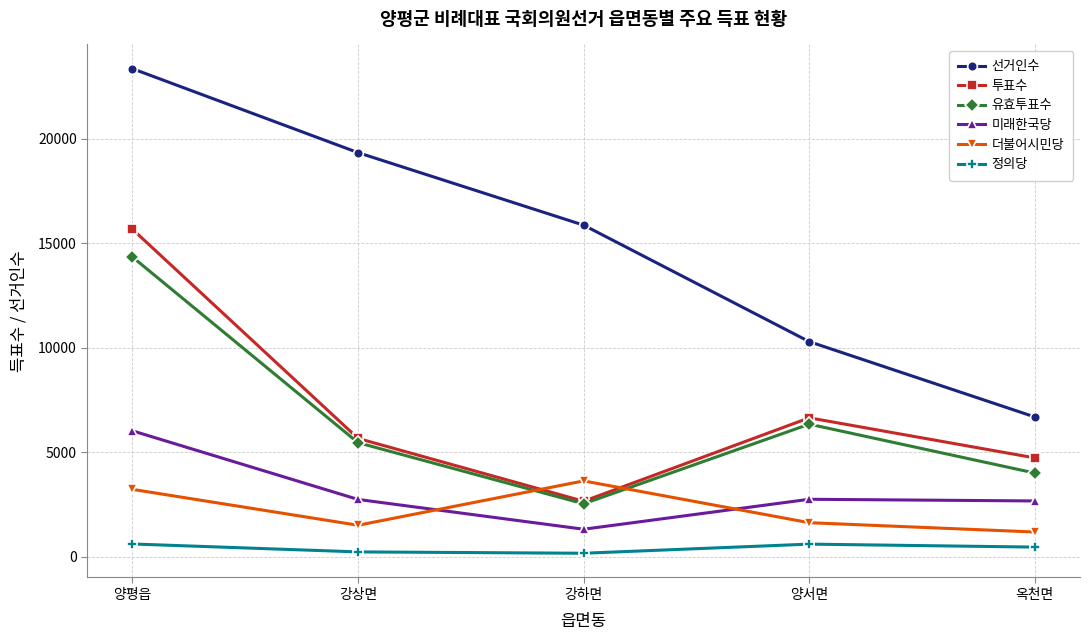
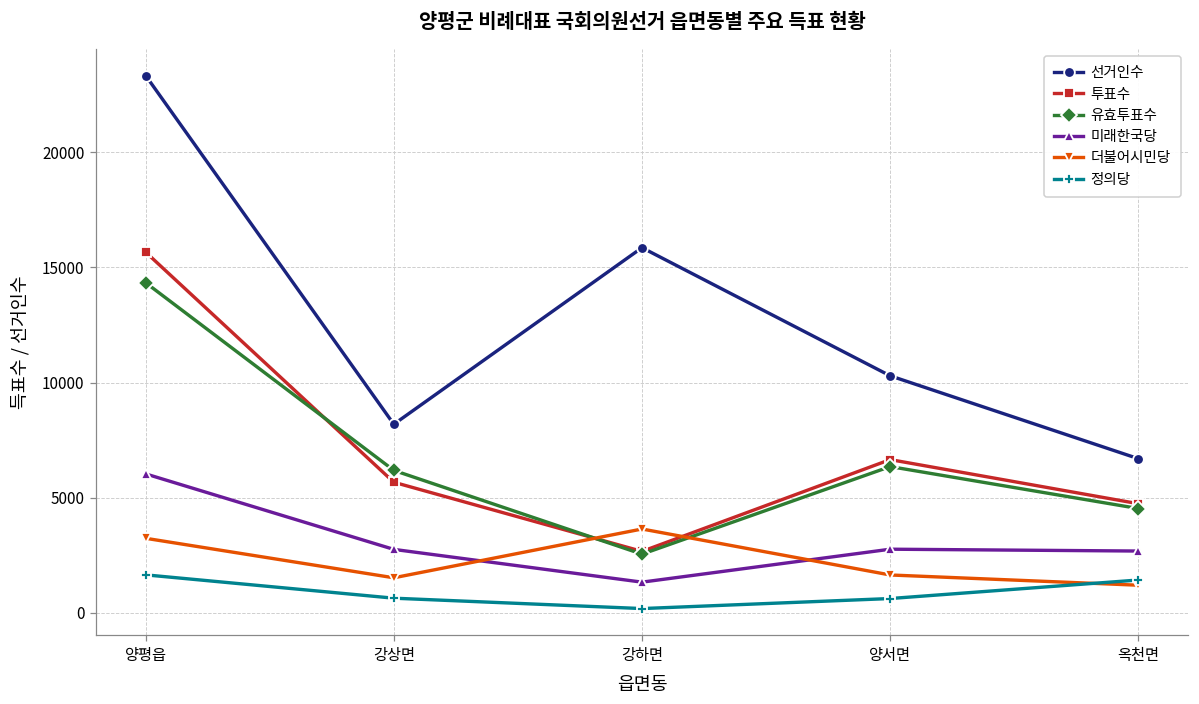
  {
    "선거인수": {
      "양평읍": 23300,
-     "강상면": 19300,
+     "강상면": 8200,
      "강하면": 15900,
      "양서면": 10300,
      "옥천면": 6700
    },
    "투표수": {
      "양평읍": 15700,
      "강상면": 5700,
      "양서면": 6700,
      "옥천면": 4700
    },
    "유효투표수": {
      "양평읍": 14300,
-     "강상면": 5500,
+     "강상면": 6200,
      "양서면": 6300,
-     "옥천면": 4000
+     "옥천면": 4500
    },
    "미래한국당": {
      "양평읍": 6000,
      "강상면": 2700,
      "강하면": 1300,
      "양서면": 2800,
      "옥천면": 2700
    },
    "더불어시민당": {
      "양평읍": 3200,
      "강상면": 1500,
      "강하면": 3600,
      "양서면": 1600,
      "옥천면": 1200
    },
    "정의당": {
-     "양평읍": 600,
-     "강상면": 200,
+     "양평읍": 1600,
+     "강상면": 600,
      "강하면": 200,
      "양서면": 600,
-     "옥천면": 500
+     "옥천면": 1400
    }
  }
